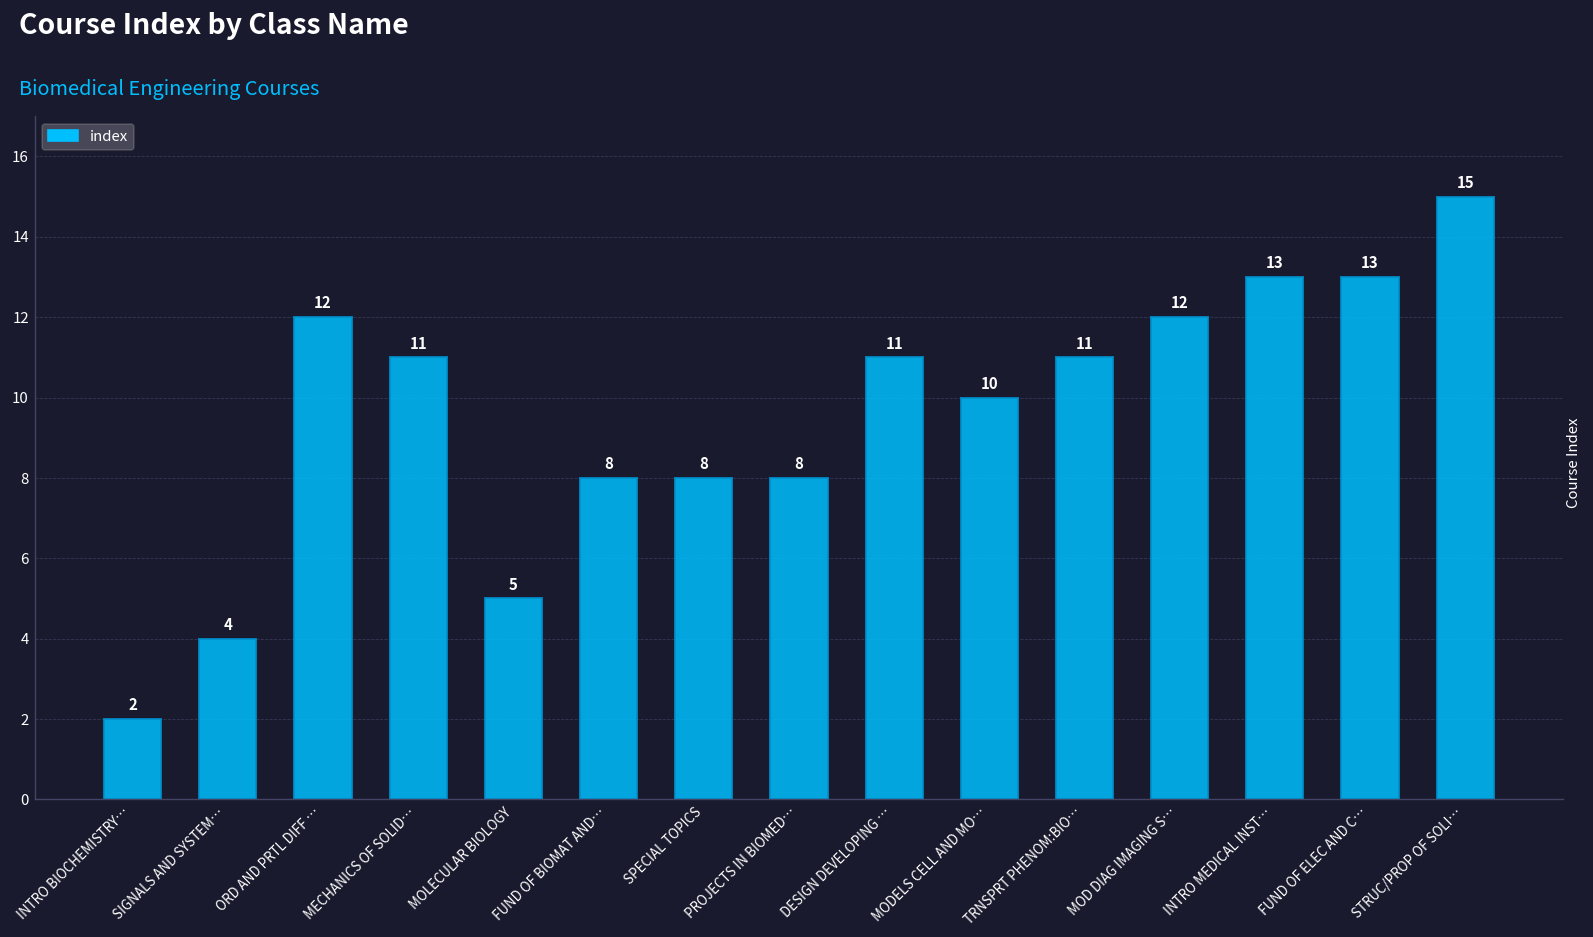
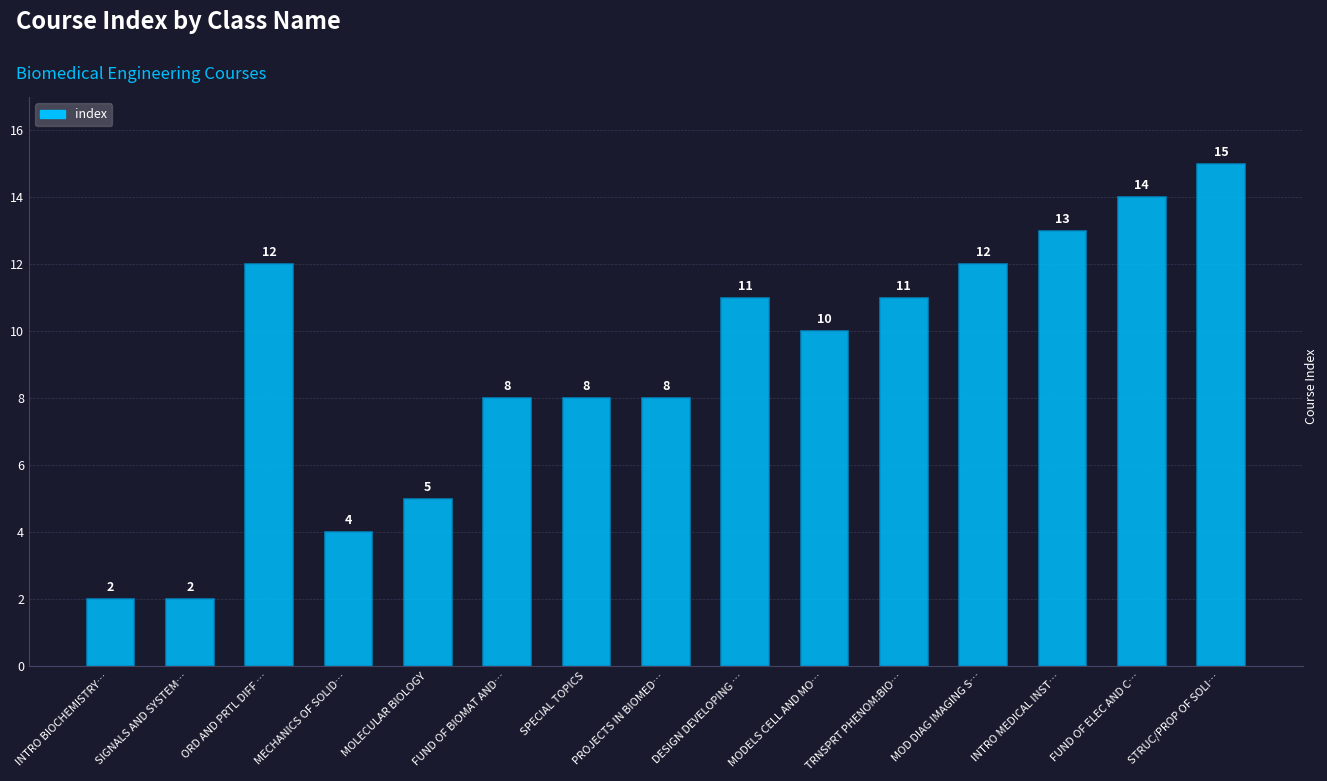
  {
    "INTRO BIOCHEMISTRY…": 2,
-   "SIGNALS AND SYSTEM…": 4,
+   "SIGNALS AND SYSTEM…": 2,
    "ORD AND PRTL DIFF …": 12,
-   "MECHANICS OF SOLID…": 11,
+   "MECHANICS OF SOLID…": 4,
    "MOLECULAR BIOLOGY": 5,
    "FUND OF BIOMAT AND…": 8,
    "SPECIAL TOPICS": 8,
    "PROJECTS IN BIOMED…": 8,
    "DESIGN DEVELOPING …": 11,
    "MODELS CELL AND MO…": 10,
    "TRNSPRT PHENOM:BIO…": 11,
    "MOD DIAG IMAGING S…": 12,
    "INTRO MEDICAL INST…": 13,
-   "FUND OF ELEC AND C…": 13,
+   "FUND OF ELEC AND C…": 14,
    "STRUC/PROP OF SOLI…": 15
  }
